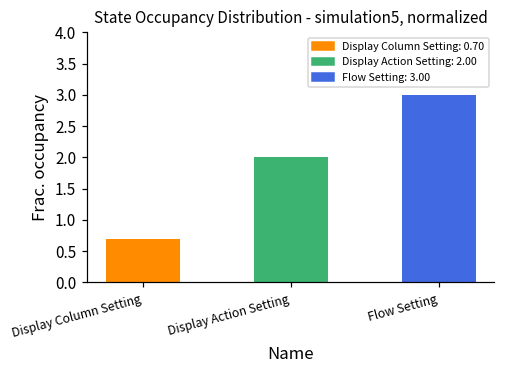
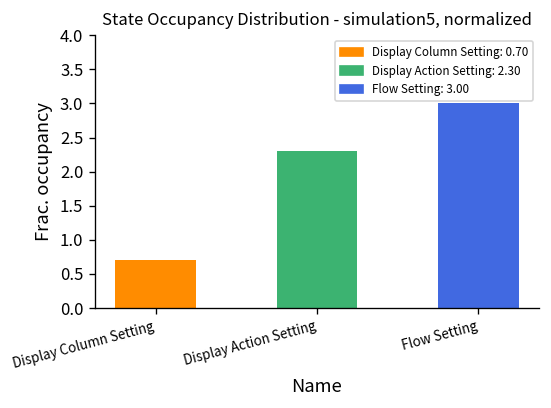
  {
    "Display Column Setting": 0.7,
-   "Display Action Setting": 2.0,
+   "Display Action Setting": 2.3,
    "Flow Setting": 3.0
  }
